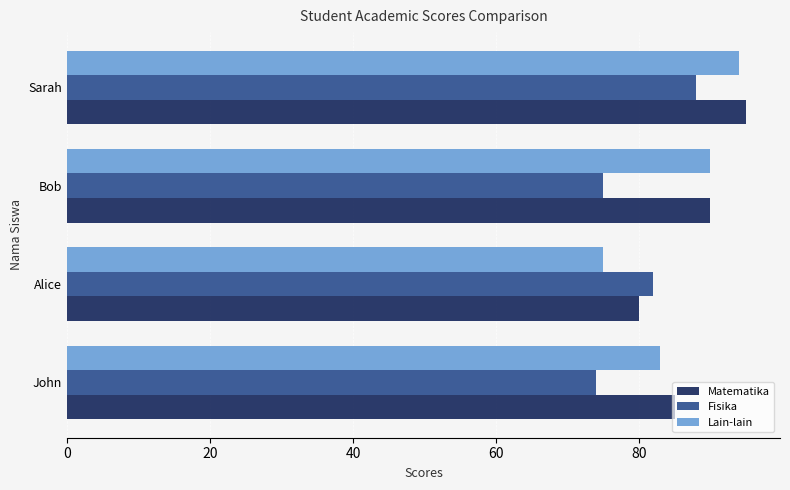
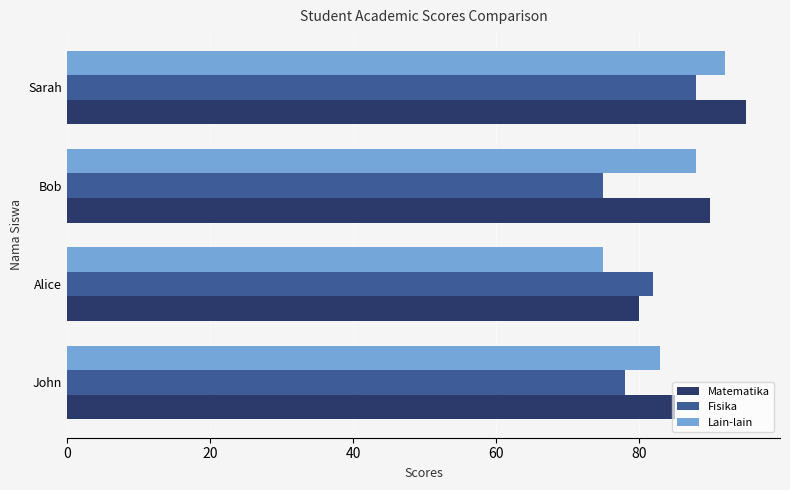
  {
    "Matematika": {
      "Sarah": 95,
      "Bob": 90,
      "Alice": 80
    },
    "Fisika": {
      "Sarah": 88,
      "Bob": 75,
      "Alice": 82,
-     "John": 74
+     "John": 78
    },
    "Lain-lain": {
-     "Sarah": 94,
-     "Bob": 90,
+     "Sarah": 92,
+     "Bob": 88,
      "Alice": 75,
      "John": 83
    }
  }
